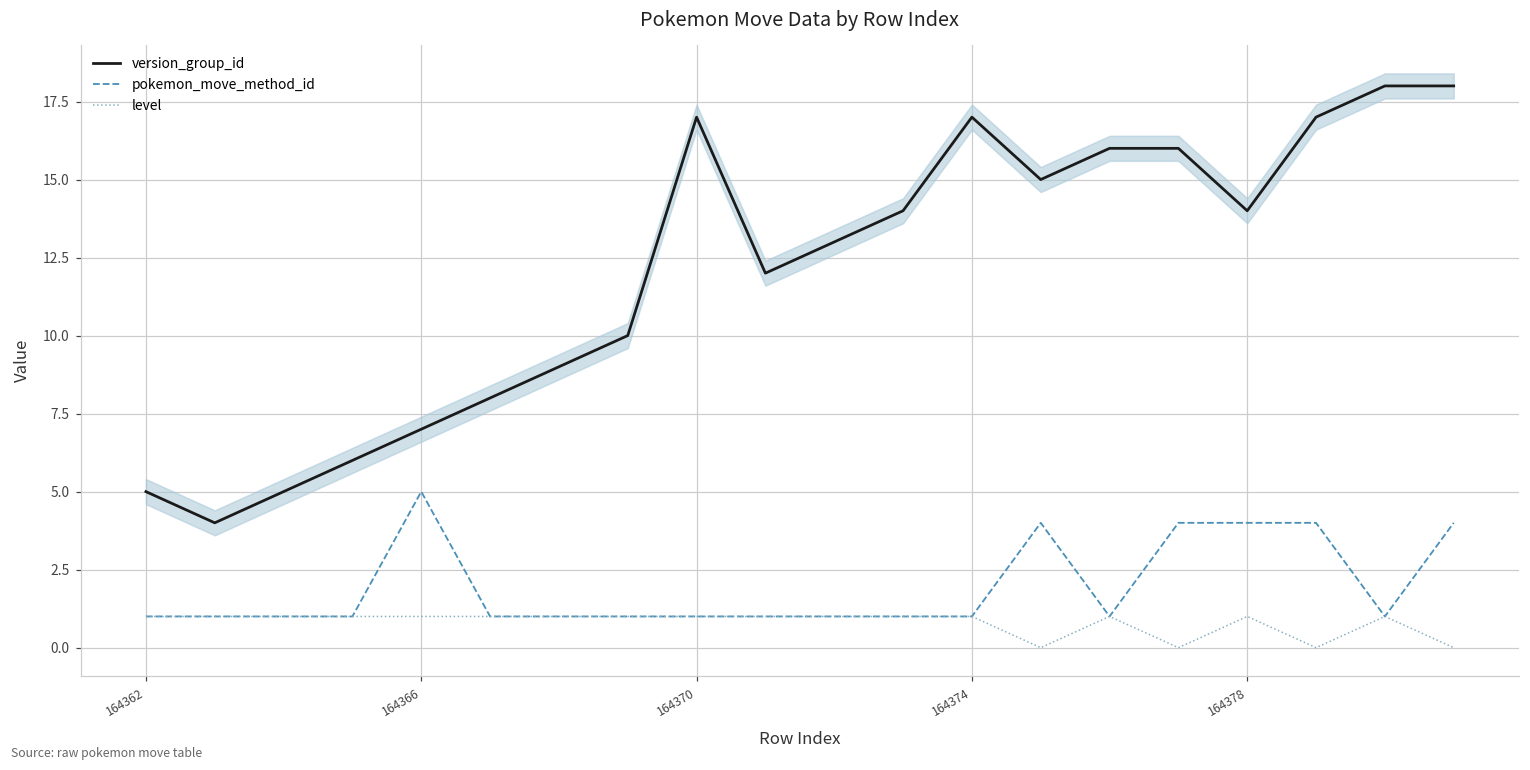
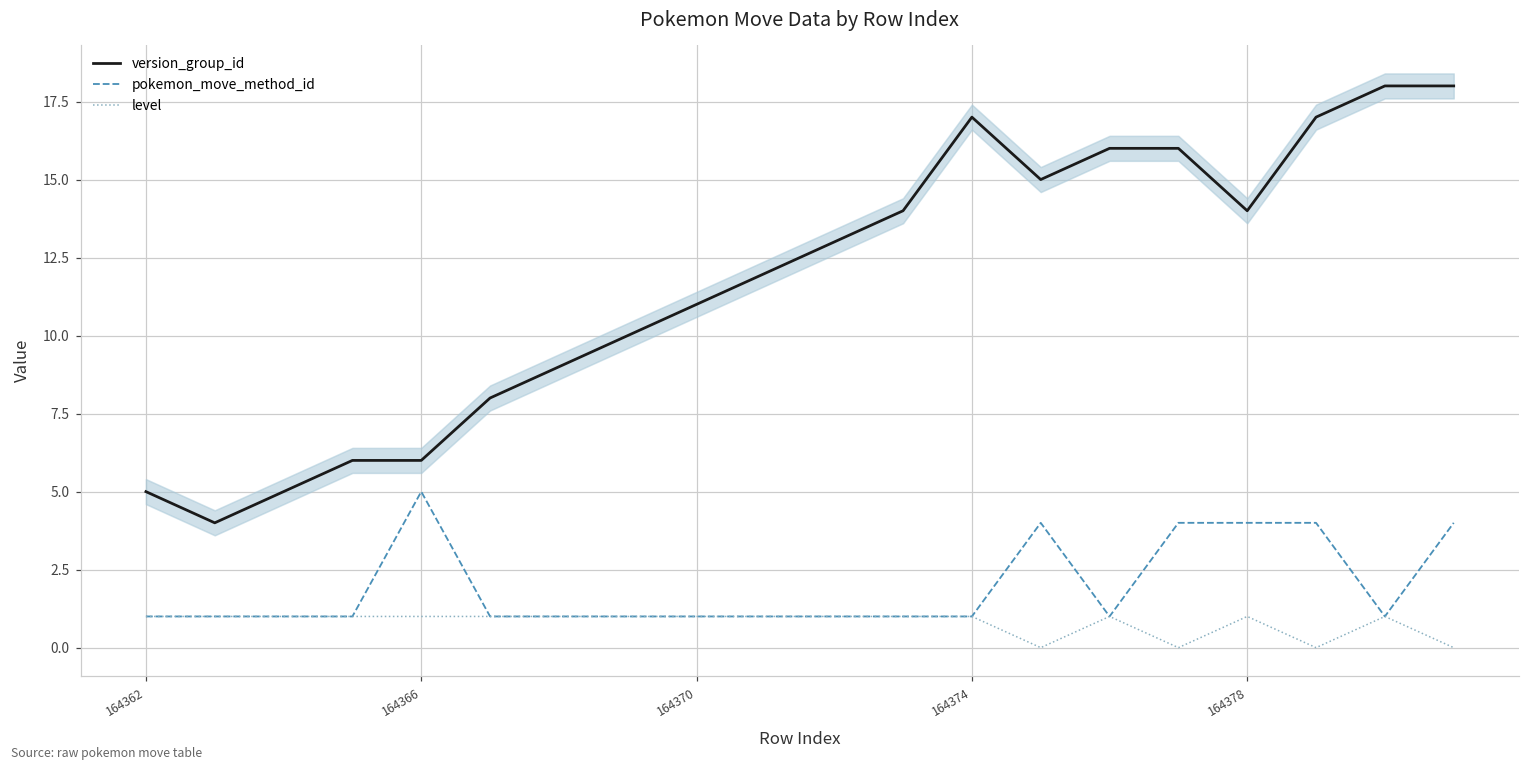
  {
    "version_group_id": {
      "164362": 5,
-     "164366": 7,
-     "164370": 17,
+     "164366": 6,
+     "164370": 11,
      "164374": 17,
      "164378": 14
    },
    "pokemon_move_method_id": {
      "164366": 5,
      "164378": 4
    }
  }
